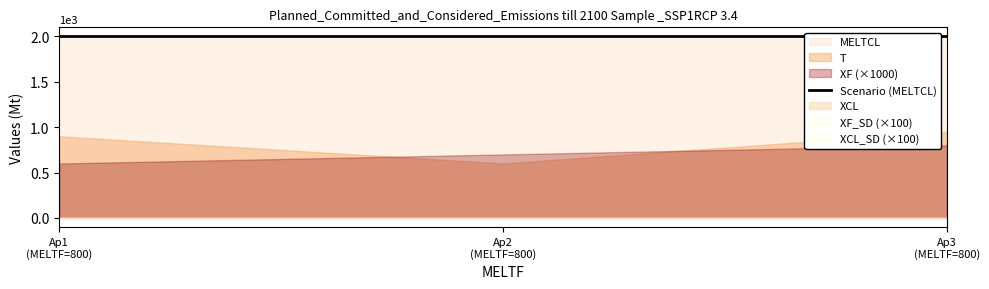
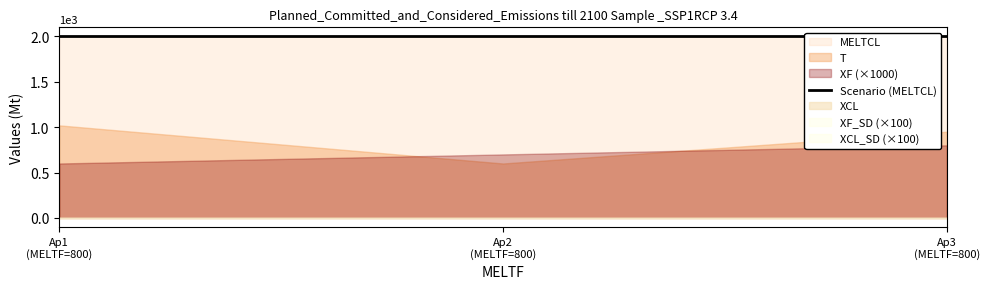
  {
    "T": {
-     "Ap1 (MELTF=800)": 900,
+     "Ap1 (MELTF=800)": 1000,
      "Ap2 (MELTF=800)": 600,
      "Ap3 (MELTF=800)": 1000
    },
    "XF (×1000)": {
      "Ap1 (MELTF=800)": 600,
      "Ap2 (MELTF=800)": 700,
      "Ap3 (MELTF=800)": 800
    }
  }
